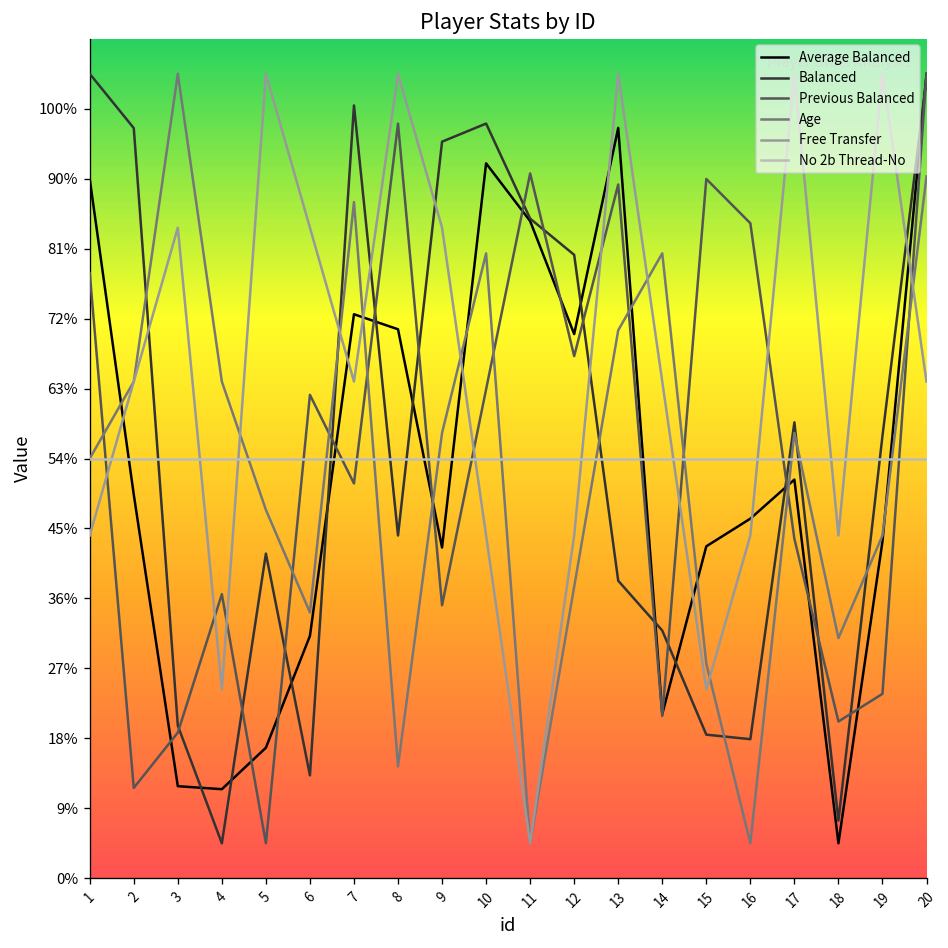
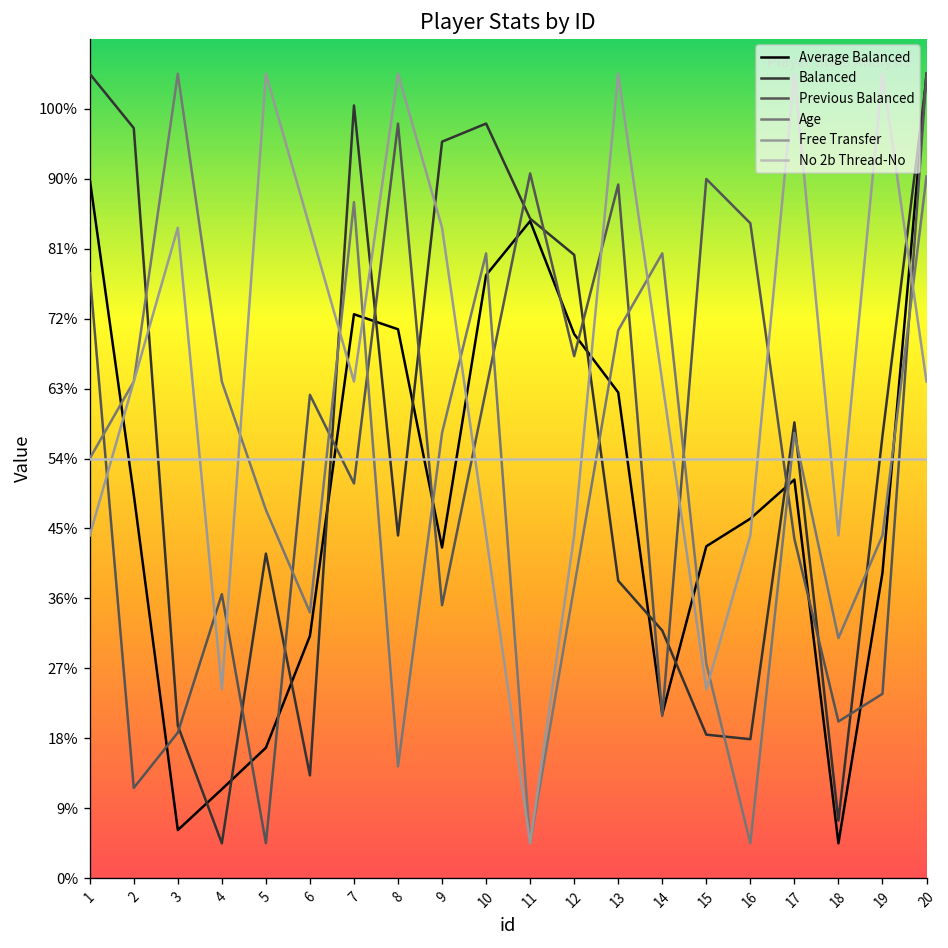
  {
    "Average Balanced": {
      "1": "91%",
      "2": "50%",
-     "3": "12%",
+     "3": "6%",
      "4": "12%",
      "5": "17%",
      "6": "31%",
      "7": "73%",
      "8": "71%",
      "9": "43%",
-     "10": "93%",
+     "10": "78%",
      "12": "71%",
-     "13": "98%",
+     "13": "63%",
      "15": "43%",
      "16": "47%",
      "17": "52%",
      "18": "5%",
-     "19": "44%"
+     "19": "40%"
    }
  }
